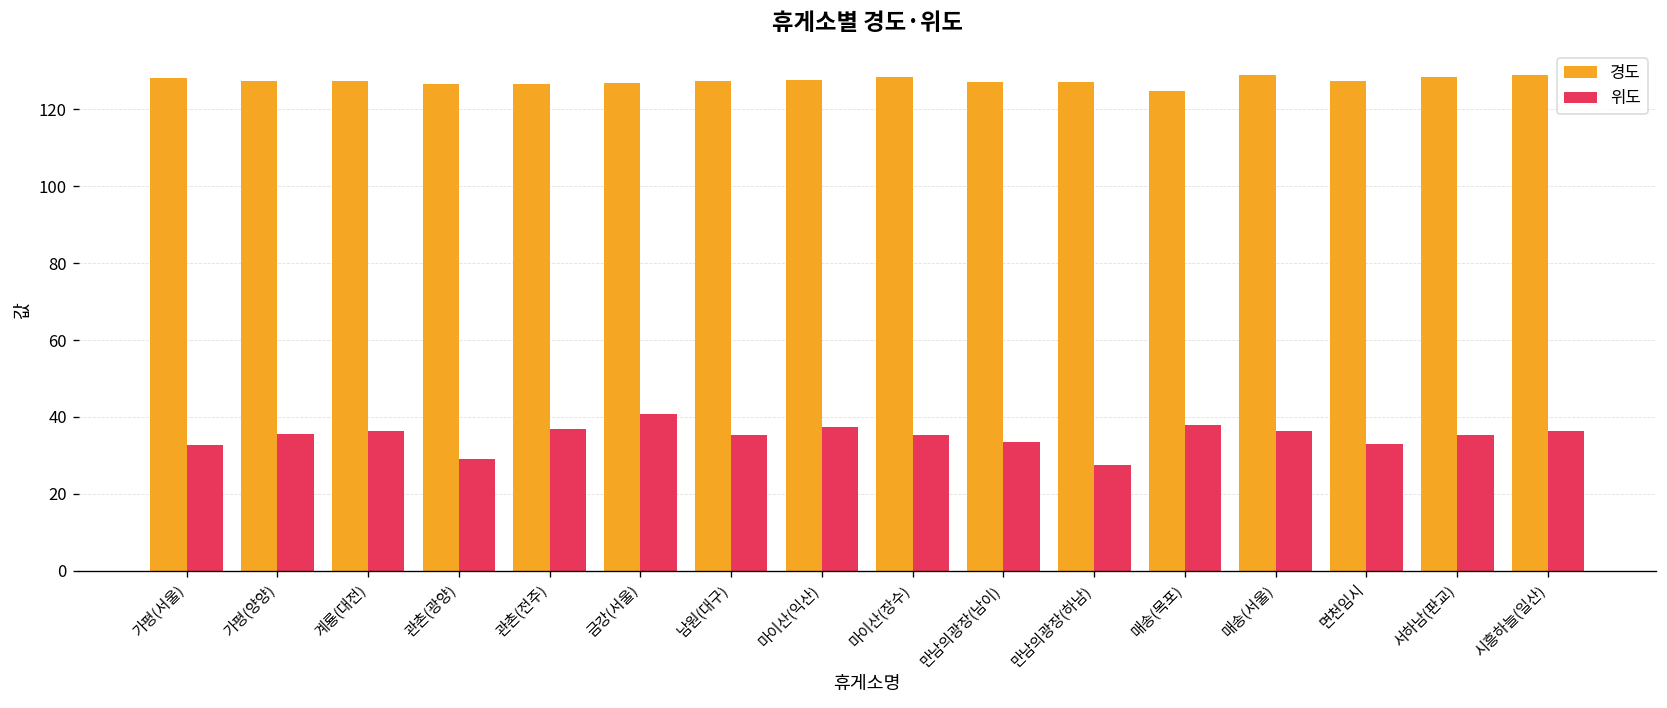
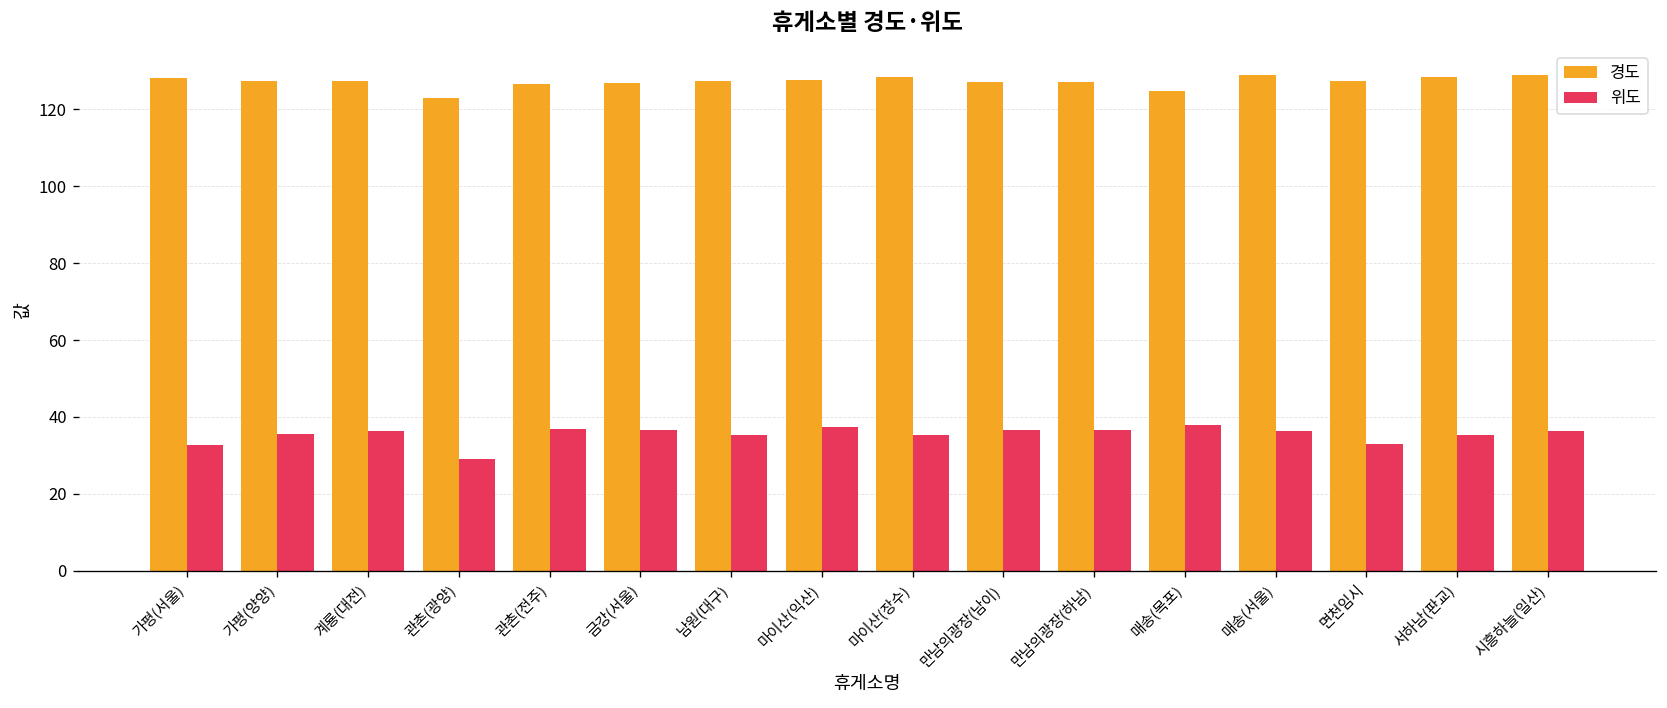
  {
    "경도": {
      "가평(서울)": 128,
      "가평(양양)": 127,
      "계룡(대전)": 127,
-     "관촌(광양)": 127,
+     "관촌(광양)": 123,
      "관촌(전주)": 127,
      "금강(서울)": 127,
      "남원(대구)": 127,
      "마이산(익산)": 128,
      "마이산(장수)": 128,
      "만남의광장(남이)": 127,
      "만남의광장(하남)": 127,
      "매송(목포)": 125,
      "매송(서울)": 129,
      "면천임시": 127,
      "서하남(판교)": 128,
      "시흥하늘(일산)": 129
    },
    "위도": {
      "가평(서울)": 33,
      "가평(양양)": 36,
      "계룡(대전)": 36,
      "관촌(광양)": 29,
      "관촌(전주)": 37,
-     "금강(서울)": 41,
+     "금강(서울)": 37,
      "남원(대구)": 35,
      "마이산(익산)": 37,
      "마이산(장수)": 35,
-     "만남의광장(남이)": 34,
-     "만남의광장(하남)": 27,
+     "만남의광장(남이)": 36,
+     "만남의광장(하남)": 36,
      "매송(목포)": 38,
      "매송(서울)": 36,
      "면천임시": 33,
      "서하남(판교)": 35,
      "시흥하늘(일산)": 36
    }
  }
